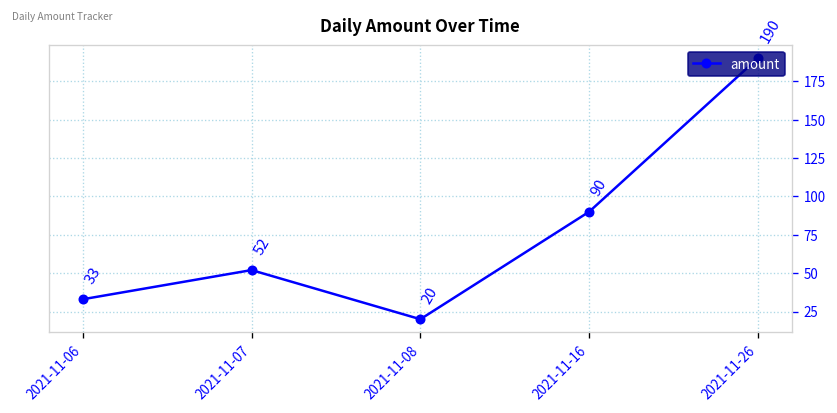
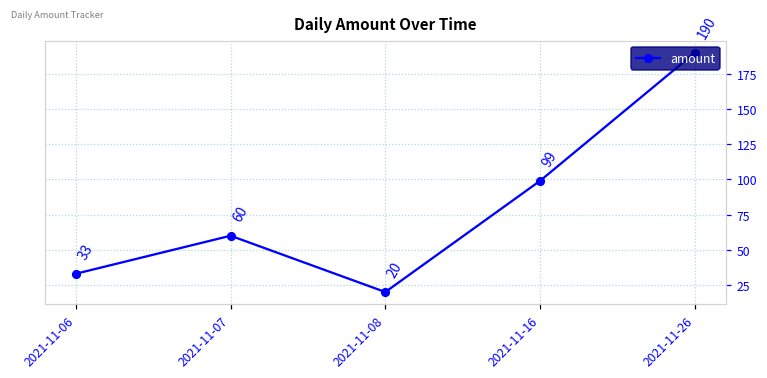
  {
    "2021-11-06": 33,
-   "2021-11-07": 52,
+   "2021-11-07": 60,
    "2021-11-08": 20,
-   "2021-11-16": 90
+   "2021-11-16": 99
  }
